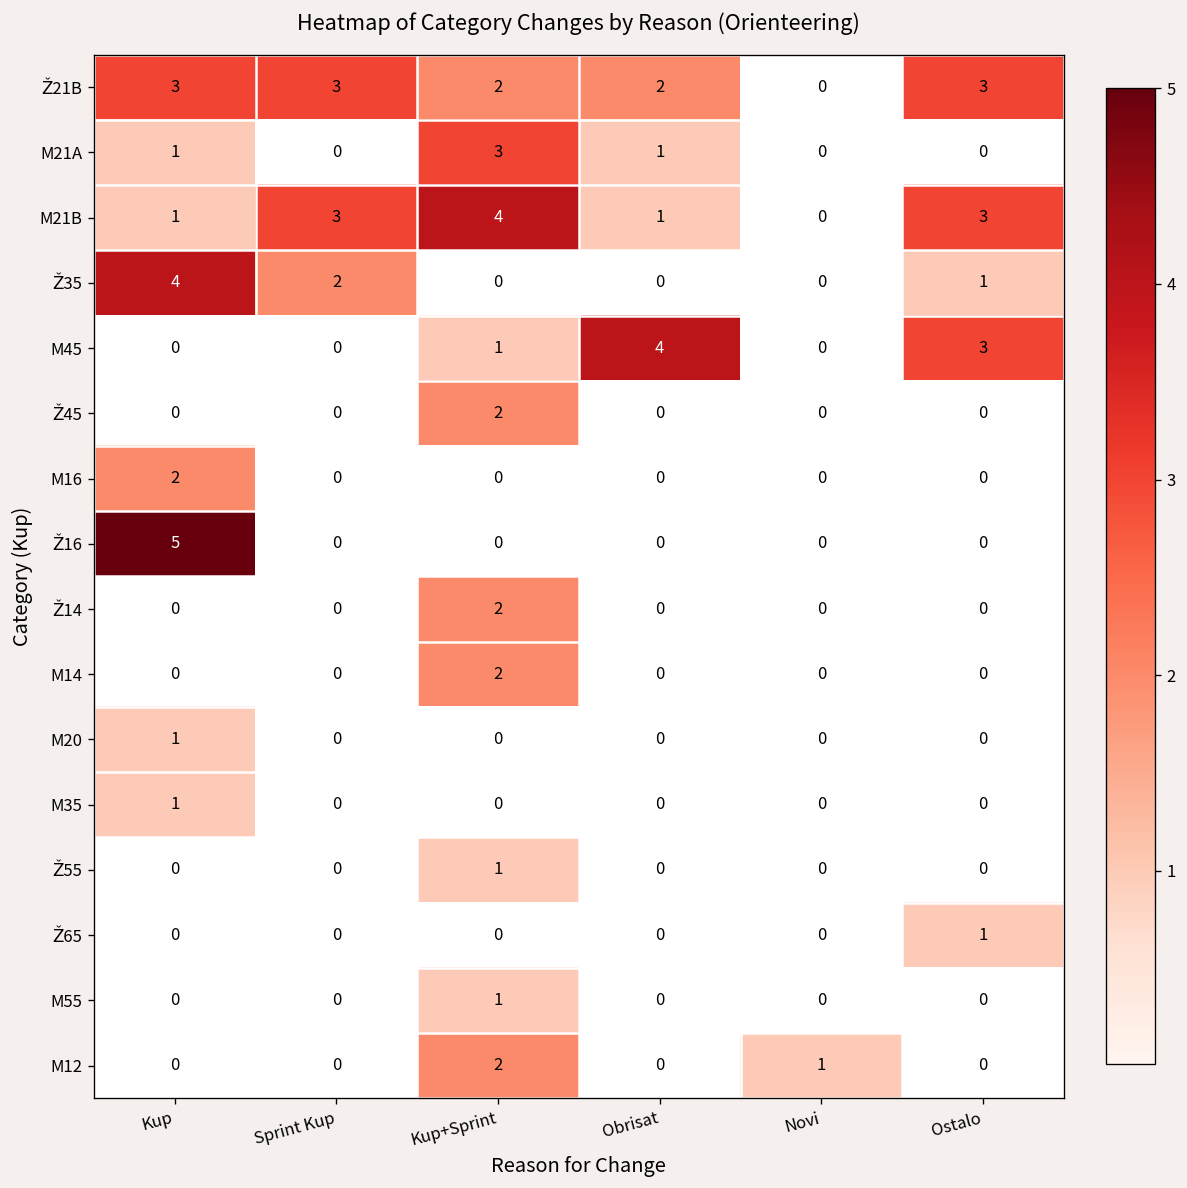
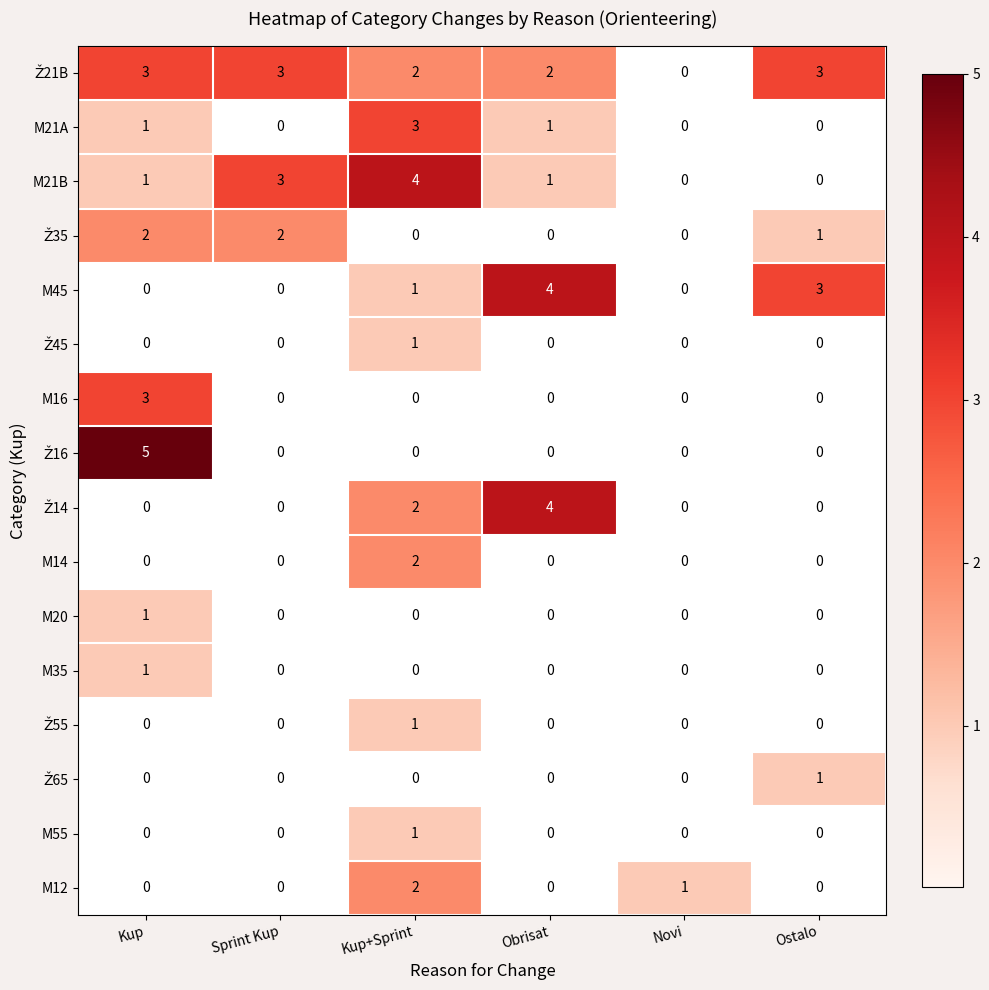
  {
    "Ž21B": {
      "Kup": 3,
      "Sprint Kup": 3,
      "Kup+Sprint": 2,
      "Obrisat": 2,
      "Novi": 0,
      "Ostalo": 3
    },
    "M21A": {
      "Kup": 1,
      "Sprint Kup": 0,
      "Kup+Sprint": 3,
      "Obrisat": 1,
      "Novi": 0,
      "Ostalo": 0
    },
    "M21B": {
      "Kup": 1,
      "Sprint Kup": 3,
      "Kup+Sprint": 4,
      "Obrisat": 1,
      "Novi": 0,
-     "Ostalo": 3
+     "Ostalo": 0
    },
    "Ž35": {
-     "Kup": 4,
+     "Kup": 2,
      "Sprint Kup": 2,
      "Kup+Sprint": 0,
      "Obrisat": 0,
      "Novi": 0,
      "Ostalo": 1
    },
    "M45": {
      "Kup": 0,
      "Sprint Kup": 0,
      "Kup+Sprint": 1,
      "Obrisat": 4,
      "Novi": 0,
      "Ostalo": 3
    },
    "Ž45": {
      "Kup": 0,
      "Sprint Kup": 0,
-     "Kup+Sprint": 2,
+     "Kup+Sprint": 1,
      "Obrisat": 0,
      "Novi": 0,
      "Ostalo": 0
    },
    "M16": {
-     "Kup": 2,
+     "Kup": 3,
      "Sprint Kup": 0,
      "Kup+Sprint": 0,
      "Obrisat": 0,
      "Novi": 0,
      "Ostalo": 0
    },
    "Ž16": {
      "Kup": 5,
      "Sprint Kup": 0,
      "Kup+Sprint": 0,
      "Obrisat": 0,
      "Novi": 0,
      "Ostalo": 0
    },
    "Ž14": {
      "Kup": 0,
      "Sprint Kup": 0,
      "Kup+Sprint": 2,
-     "Obrisat": 0,
+     "Obrisat": 4,
      "Novi": 0,
      "Ostalo": 0
    },
    "M14": {
      "Kup": 0,
      "Sprint Kup": 0,
      "Kup+Sprint": 2,
      "Obrisat": 0,
      "Novi": 0,
      "Ostalo": 0
    },
    "M20": {
      "Kup": 1,
      "Sprint Kup": 0,
      "Kup+Sprint": 0,
      "Obrisat": 0,
      "Novi": 0,
      "Ostalo": 0
    },
    "M35": {
      "Kup": 1,
      "Sprint Kup": 0,
      "Kup+Sprint": 0,
      "Obrisat": 0,
      "Novi": 0,
      "Ostalo": 0
    },
    "Ž55": {
      "Kup": 0,
      "Sprint Kup": 0,
      "Kup+Sprint": 1,
      "Obrisat": 0,
      "Novi": 0,
      "Ostalo": 0
    },
    "Ž65": {
      "Kup": 0,
      "Sprint Kup": 0,
      "Kup+Sprint": 0,
      "Obrisat": 0,
      "Novi": 0,
      "Ostalo": 1
    },
    "M55": {
      "Kup": 0,
      "Sprint Kup": 0,
      "Kup+Sprint": 1,
      "Obrisat": 0,
      "Novi": 0,
      "Ostalo": 0
    },
    "M12": {
      "Kup": 0,
      "Sprint Kup": 0,
      "Kup+Sprint": 2,
      "Obrisat": 0,
      "Novi": 1,
      "Ostalo": 0
    }
  }
